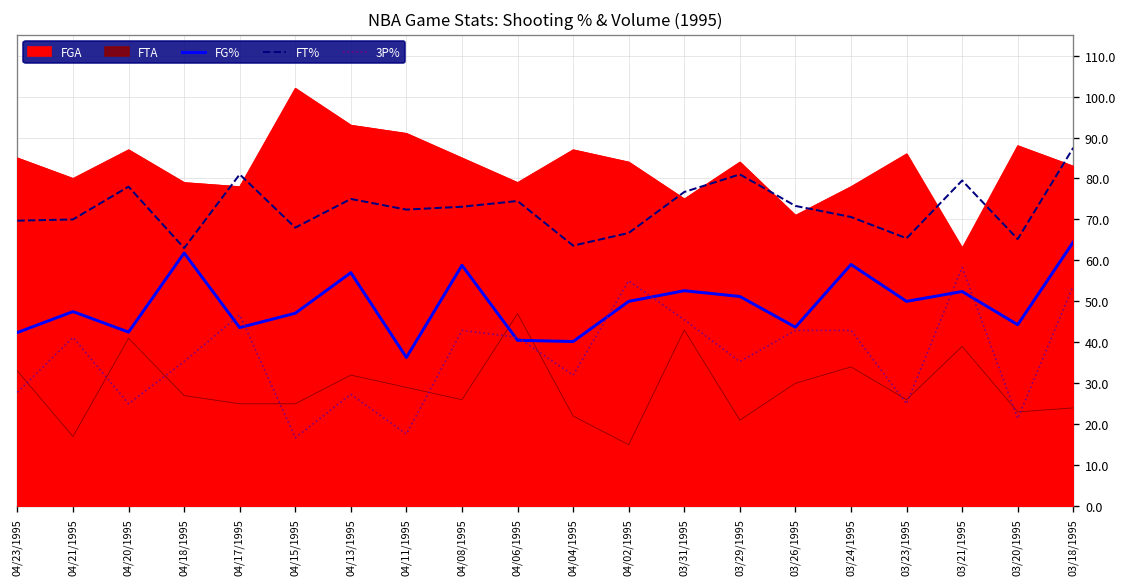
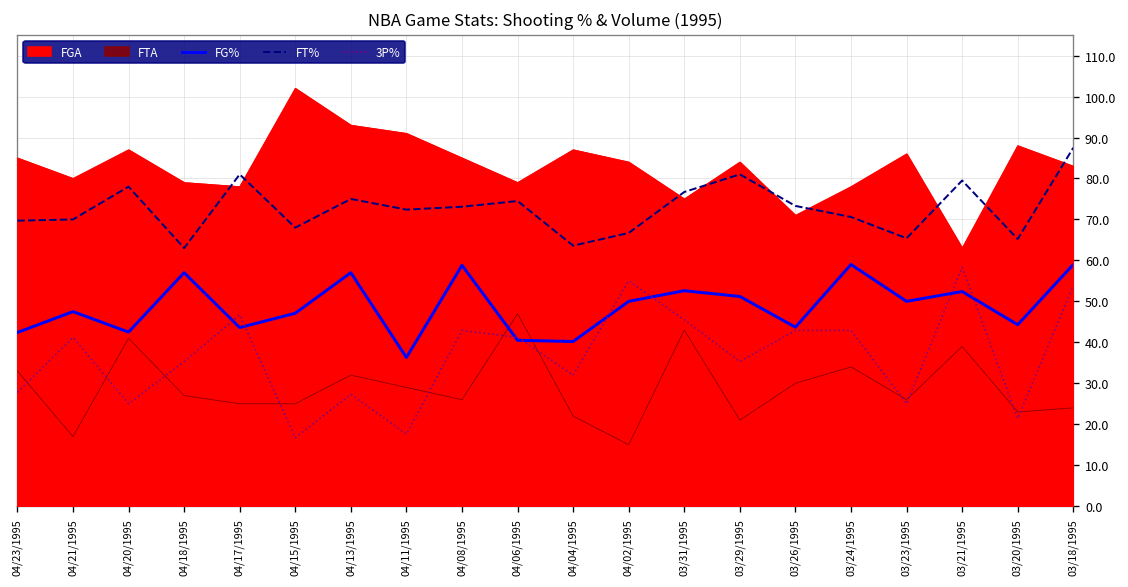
  {
    "FGA": {
      "04/23/1995": 85,
      "04/21/1995": 80,
      "04/20/1995": 87,
      "04/18/1995": 79,
      "04/17/1995": 78,
      "04/15/1995": 102,
      "04/13/1995": 93,
      "04/11/1995": 91,
      "04/08/1995": 85,
      "04/06/1995": 79,
      "04/04/1995": 87,
      "04/02/1995": 84,
      "03/31/1995": 75,
      "03/29/1995": 84,
      "03/26/1995": 71,
      "03/24/1995": 78,
      "03/23/1995": 86,
      "03/21/1995": 63,
      "03/20/1995": 88,
      "03/18/1995": 83
    },
    "FTA": {
      "04/23/1995": 33,
      "04/21/1995": 17,
      "04/20/1995": 41,
      "04/18/1995": 27,
      "04/17/1995": 25,
      "04/15/1995": 25,
      "04/13/1995": 32,
      "04/11/1995": 29,
      "04/08/1995": 26,
      "04/06/1995": 47,
      "04/04/1995": 22,
      "04/02/1995": 15,
      "03/31/1995": 43,
      "03/29/1995": 21,
      "03/26/1995": 30,
      "03/24/1995": 34,
      "03/23/1995": 26,
      "03/21/1995": 39,
      "03/20/1995": 23,
      "03/18/1995": 24
    },
    "FG%": {
      "04/23/1995": 42,
      "04/21/1995": 48,
      "04/20/1995": 43,
-     "04/18/1995": 62,
+     "04/18/1995": 57,
      "04/17/1995": 44,
      "04/15/1995": 47,
      "04/13/1995": 57,
      "04/11/1995": 36,
      "04/08/1995": 59,
      "04/04/1995": 40,
      "04/02/1995": 50,
      "03/31/1995": 53,
      "03/29/1995": 51,
      "03/26/1995": 44,
      "03/24/1995": 59,
      "03/23/1995": 50,
      "03/21/1995": 52,
      "03/20/1995": 44,
-     "03/18/1995": 65
+     "03/18/1995": 59
    },
    "FT%": {
      "04/23/1995": 70,
      "04/21/1995": 70,
      "04/20/1995": 78,
      "04/18/1995": 63,
      "04/17/1995": 81,
      "04/15/1995": 68,
      "04/13/1995": 75,
      "04/11/1995": 72,
      "04/08/1995": 73,
      "04/06/1995": 75,
      "04/04/1995": 64,
      "04/02/1995": 67,
      "03/31/1995": 77,
      "03/29/1995": 81,
      "03/26/1995": 73,
      "03/24/1995": 71,
      "03/23/1995": 65,
      "03/21/1995": 80,
      "03/20/1995": 65,
      "03/18/1995": 88
    },
    "3P%": {
      "04/23/1995": 28,
      "04/21/1995": 41,
      "04/20/1995": 25,
      "04/18/1995": 35,
      "04/17/1995": 47,
      "04/15/1995": 17,
      "04/13/1995": 27,
      "04/11/1995": 18,
      "04/08/1995": 43,
      "04/04/1995": 32,
      "04/02/1995": 55,
      "03/31/1995": 46,
      "03/29/1995": 35,
      "03/26/1995": 43,
      "03/24/1995": 43,
      "03/23/1995": 25,
      "03/21/1995": 58,
      "03/20/1995": 21,
      "03/18/1995": 54
    }
  }
